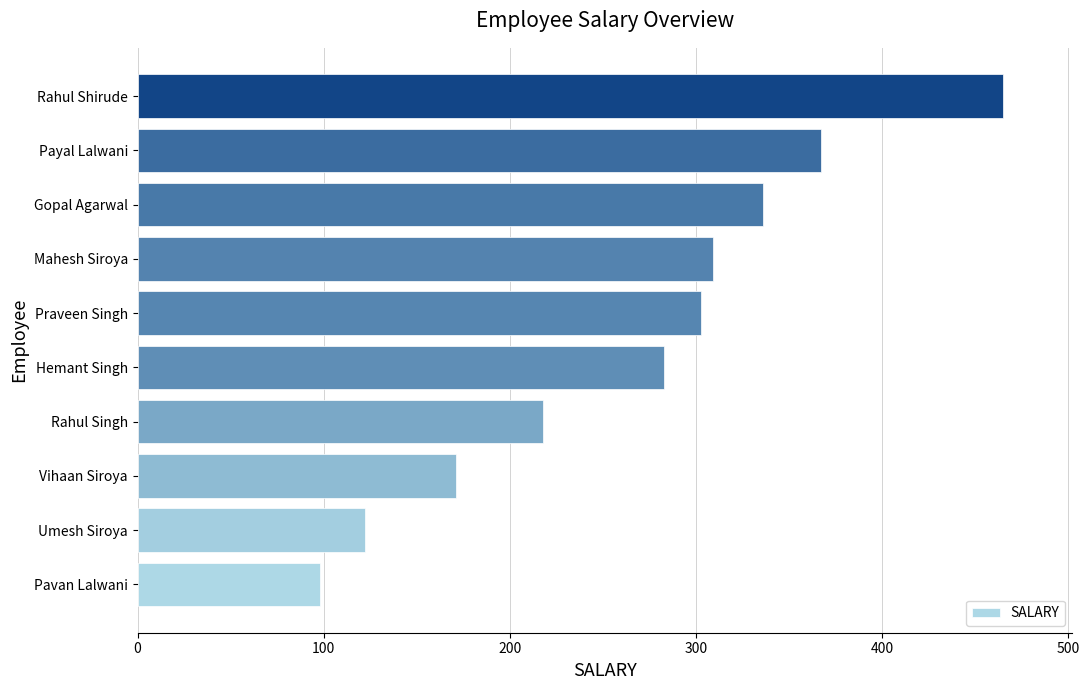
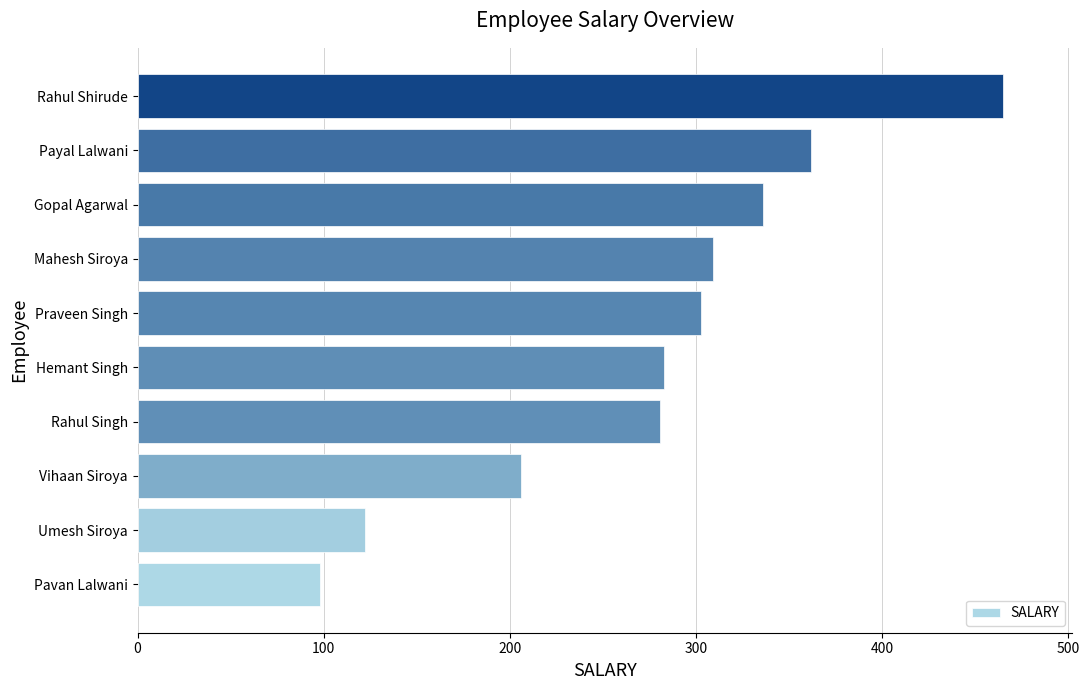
  {
    "Rahul Shirude": 465,
-   "Payal Lalwani": 367,
+   "Payal Lalwani": 362,
    "Gopal Agarwal": 336,
    "Mahesh Siroya": 309,
    "Praveen Singh": 303,
    "Hemant Singh": 283,
-   "Rahul Singh": 218,
-   "Vihaan Siroya": 171,
+   "Rahul Singh": 281,
+   "Vihaan Siroya": 206,
    "Umesh Siroya": 122,
    "Pavan Lalwani": 98
  }
